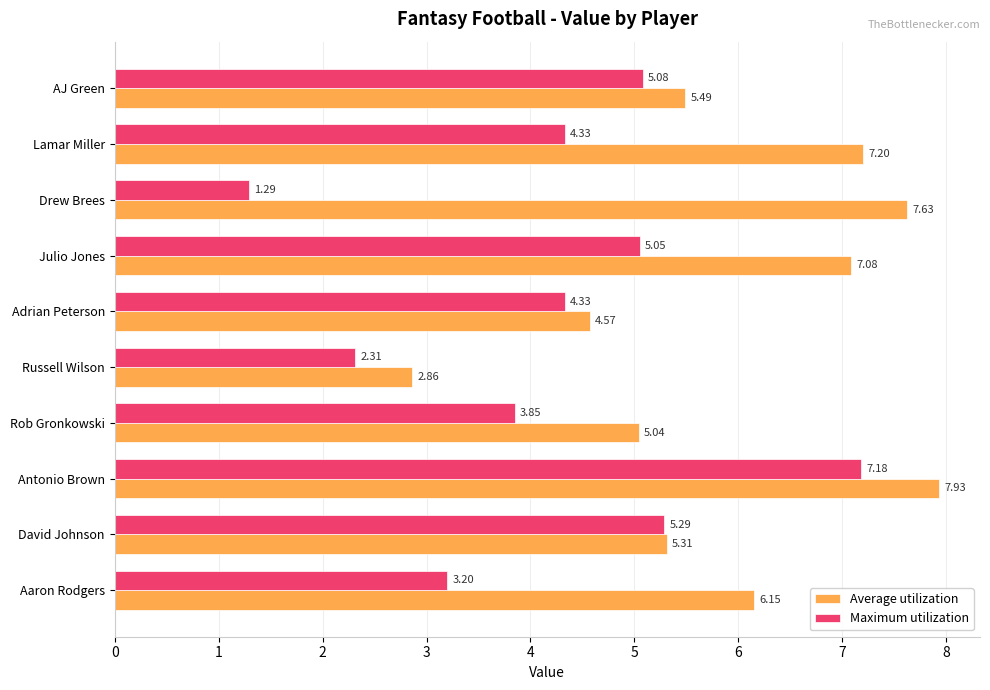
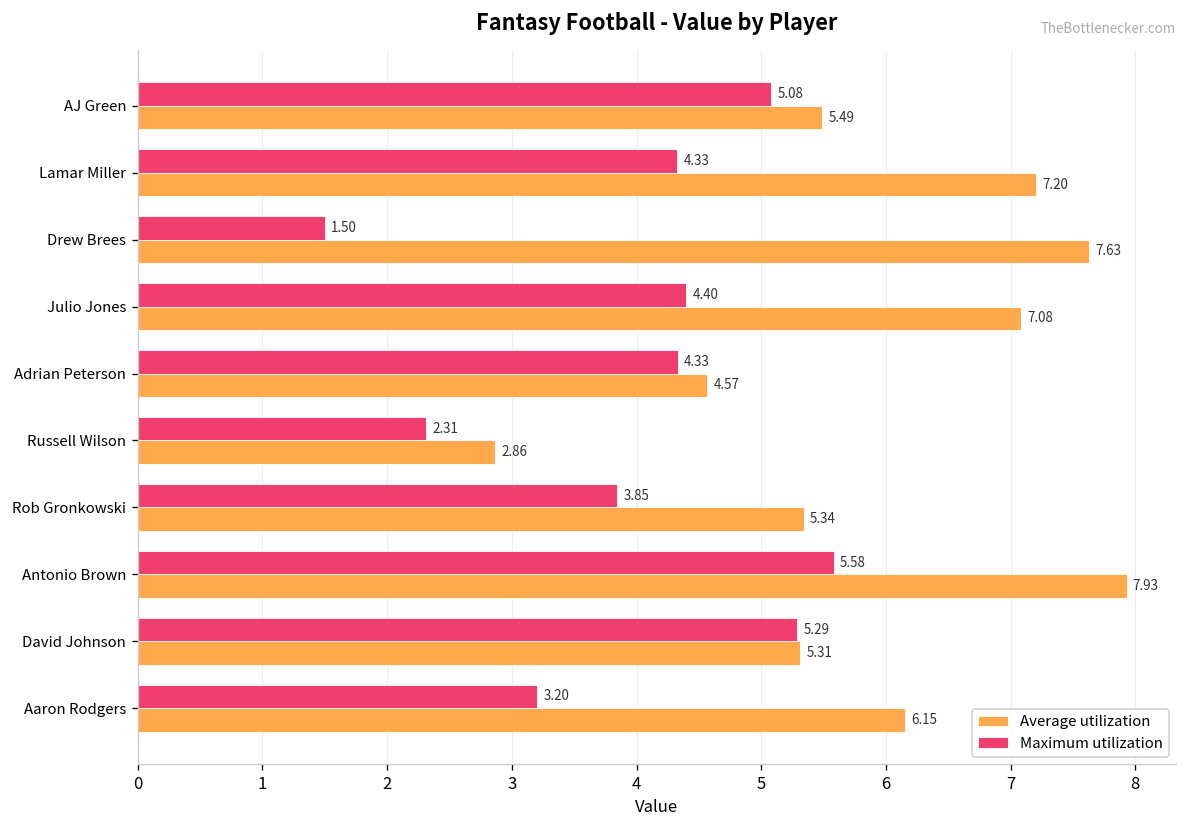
  {
    "Average utilization": {
      "AJ Green": 5.49,
      "Lamar Miller": 7.20,
      "Drew Brees": 7.63,
      "Julio Jones": 7.08,
      "Adrian Peterson": 4.57,
      "Russell Wilson": 2.86,
-     "Rob Gronkowski": 5.04,
+     "Rob Gronkowski": 5.34,
      "Antonio Brown": 7.93,
      "David Johnson": 5.31,
      "Aaron Rodgers": 6.15
    },
    "Maximum utilization": {
      "AJ Green": 5.08,
      "Lamar Miller": 4.33,
-     "Drew Brees": 1.29,
-     "Julio Jones": 5.05,
+     "Drew Brees": 1.50,
+     "Julio Jones": 4.40,
      "Adrian Peterson": 4.33,
      "Russell Wilson": 2.31,
      "Rob Gronkowski": 3.85,
-     "Antonio Brown": 7.18,
+     "Antonio Brown": 5.58,
      "David Johnson": 5.29,
      "Aaron Rodgers": 3.20
    }
  }
